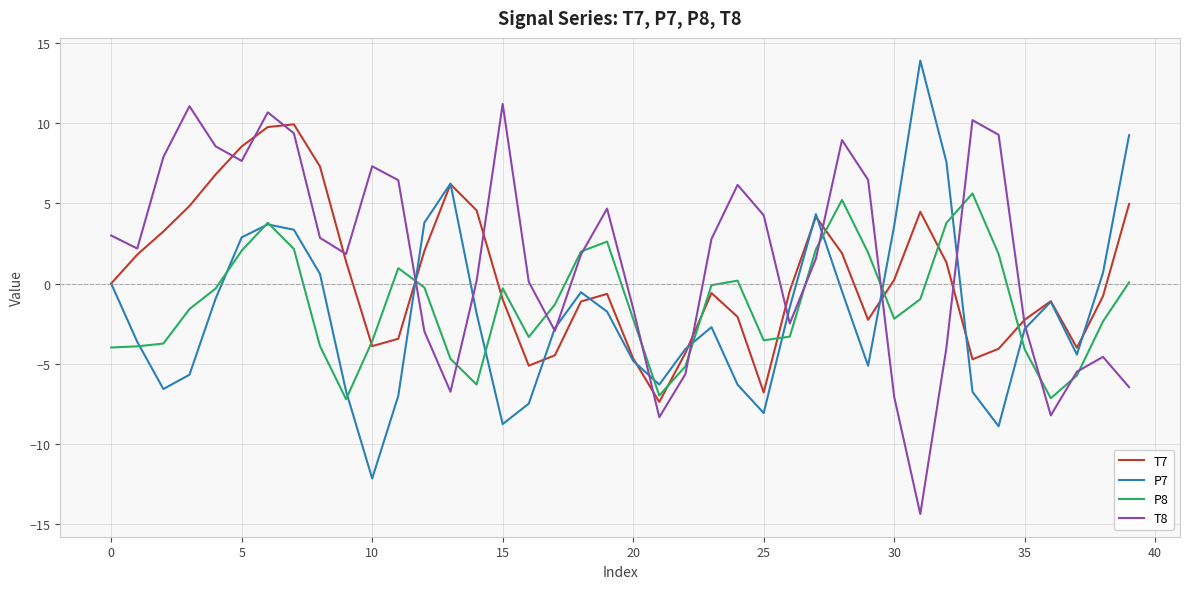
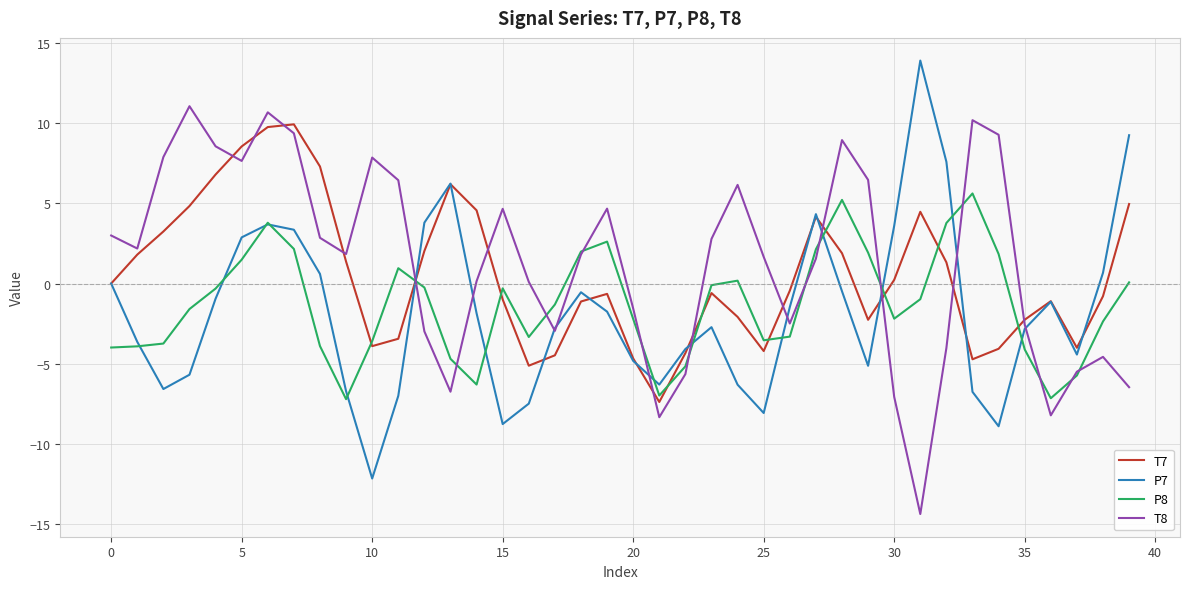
  {
    "T7": {
      "5": 8.6,
      "10": -3.9,
      "15": -1.0,
-     "25": -6.8,
+     "25": -4.2,
      "30": 0.2,
      "35": -2.3
    },
    "P7": {
      "5": 2.9,
      "10": -12.2,
      "15": -8.8,
      "25": -8.1,
      "30": 3.6,
      "35": -2.8
    },
    "P8": {
      "0": -4.0,
-     "5": 2.0,
+     "5": 1.5,
      "10": -3.6,
      "15": -0.3,
      "20": -2.2,
      "25": -3.5,
      "30": -2.2,
      "35": -4.1
    },
    "T8": {
      "0": 3.0,
      "5": 7.7,
-     "10": 7.3,
-     "15": 11.2,
+     "10": 7.9,
+     "15": 4.7,
      "20": -1.6,
-     "25": 4.3,
+     "25": 1.7,
      "30": -7.1,
      "35": -2.6
    }
  }
